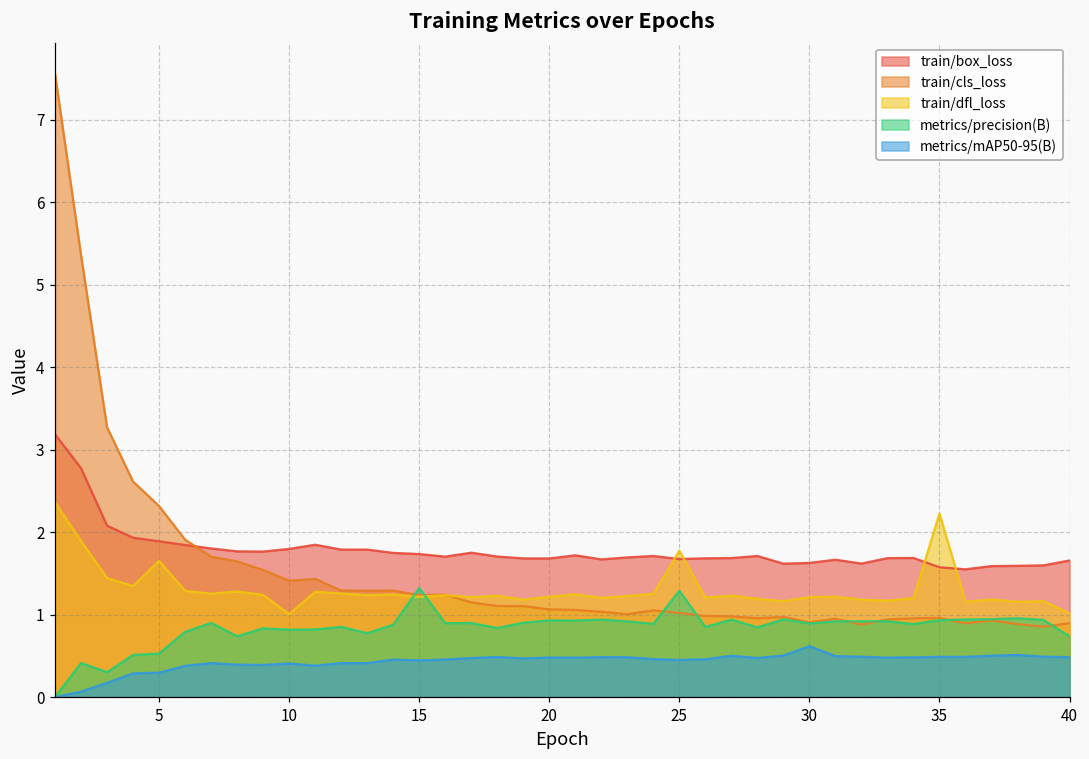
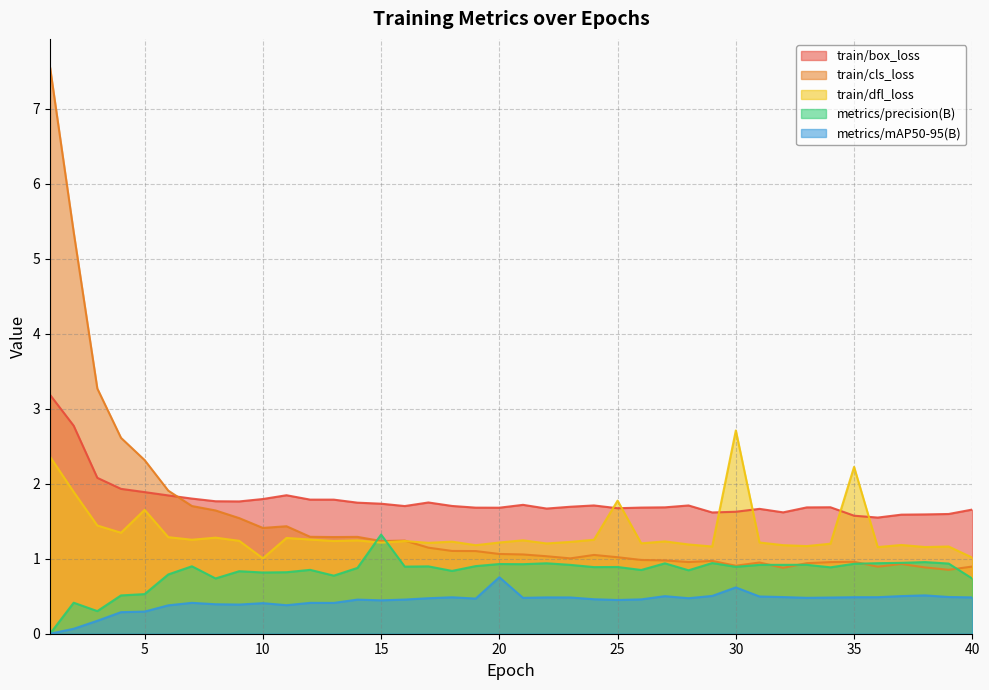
  {
    "train/dfl_loss": {
      "5": 1.7,
      "10": 1.0,
      "20": 1.2,
      "25": 1.8,
-     "30": 1.2,
+     "30": 2.7,
      "35": 2.2,
      "40": 1.0
    },
    "metrics/precision(B)": {
      "5": 0.5,
      "10": 0.8,
      "15": 1.3,
      "20": 0.9,
-     "25": 1.3,
+     "25": 0.9,
      "40": 0.7
    },
    "metrics/mAP50-95(B)": {
      "5": 0.3,
      "10": 0.4,
      "15": 0.4,
-     "20": 0.5,
+     "20": 0.8,
      "25": 0.4,
      "30": 0.6,
      "35": 0.5,
      "40": 0.5
    }
  }
